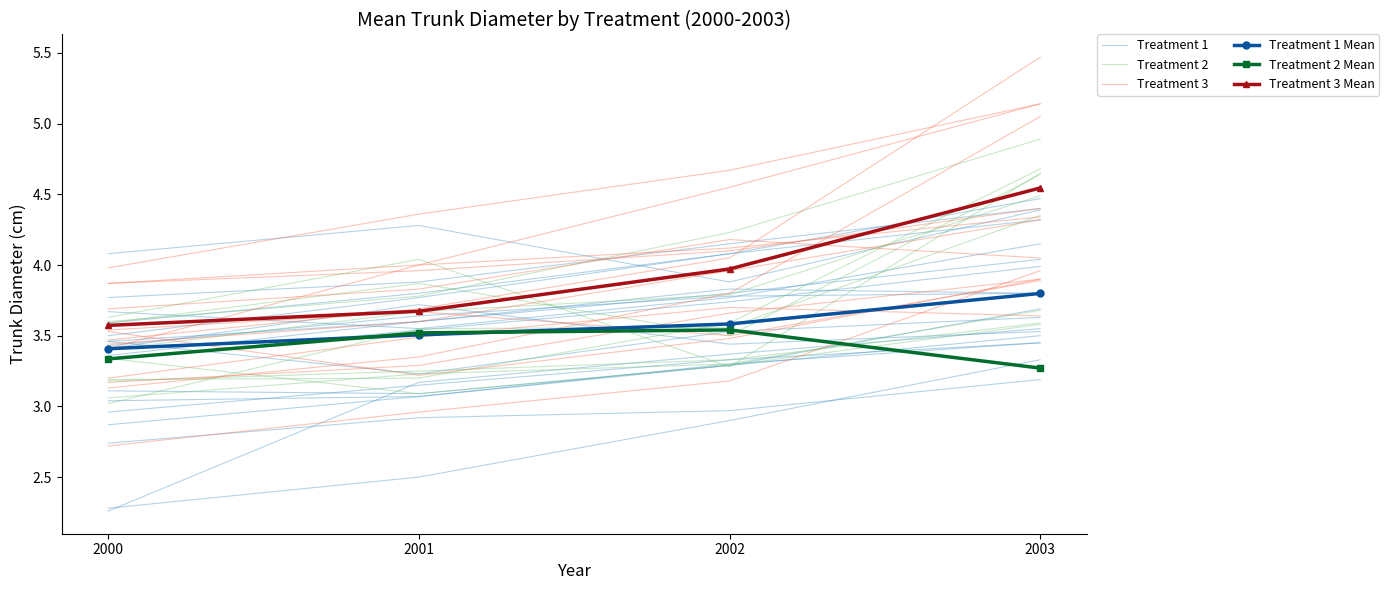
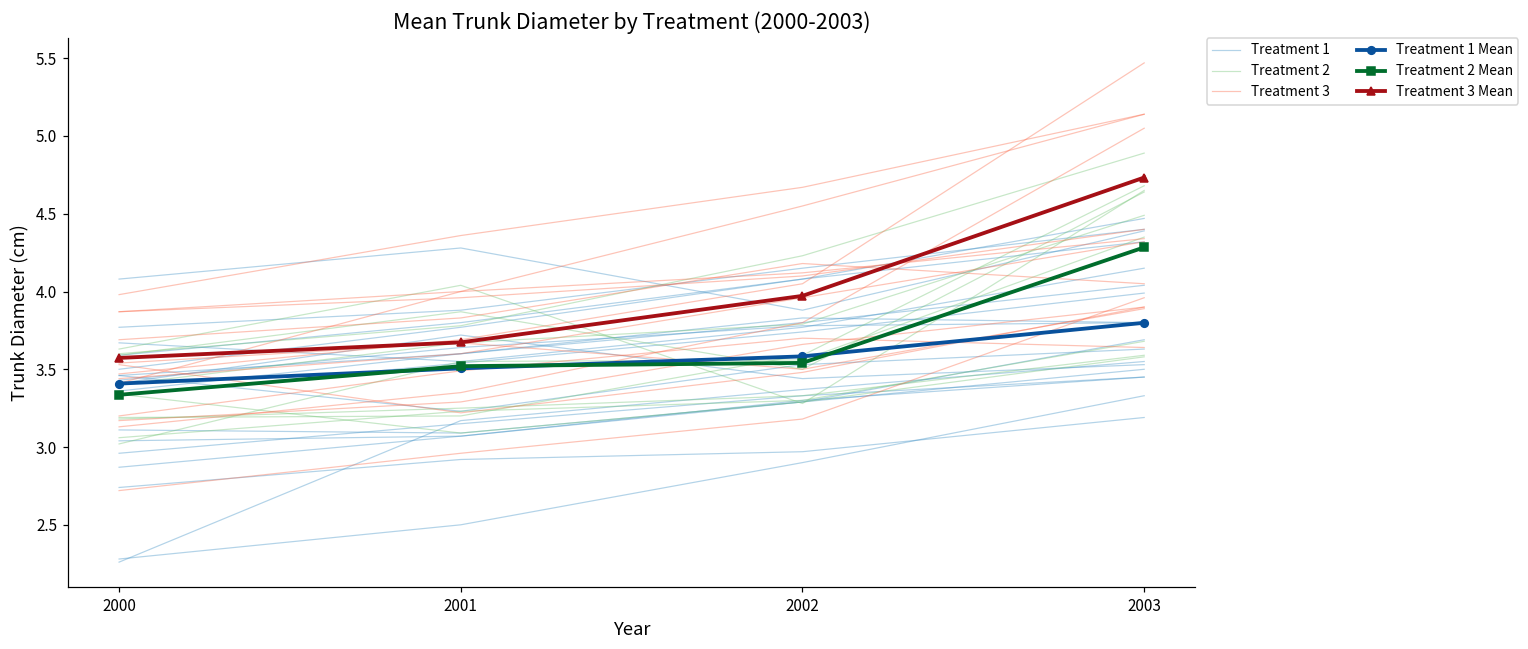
  {
    "Treatment 2 Mean": {
-     "2003": 3.27
+     "2003": 4.28
    },
    "Treatment 3 Mean": {
-     "2003": 4.55
+     "2003": 4.73
    }
  }
